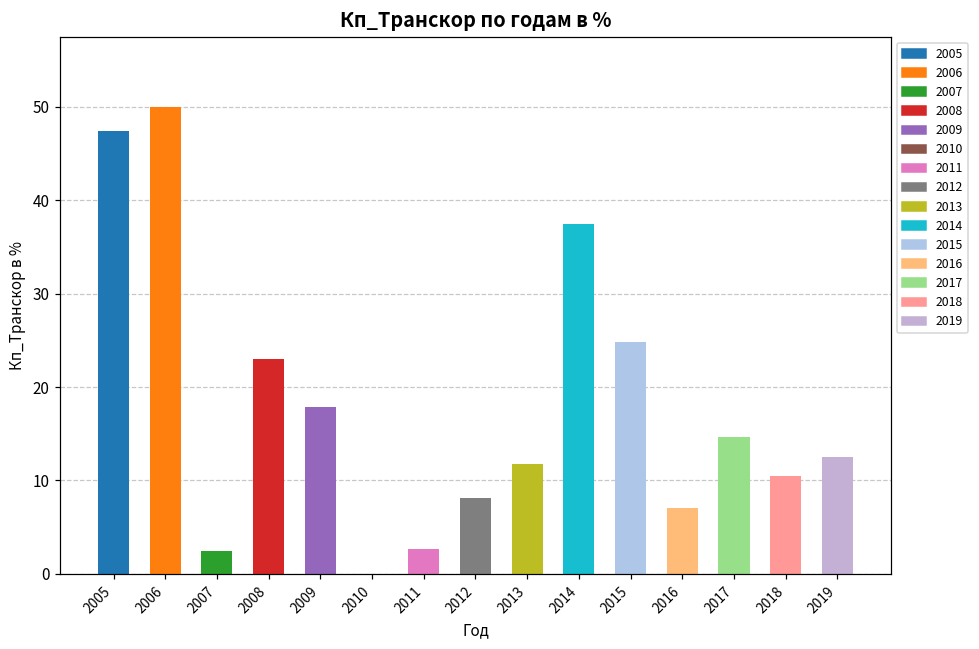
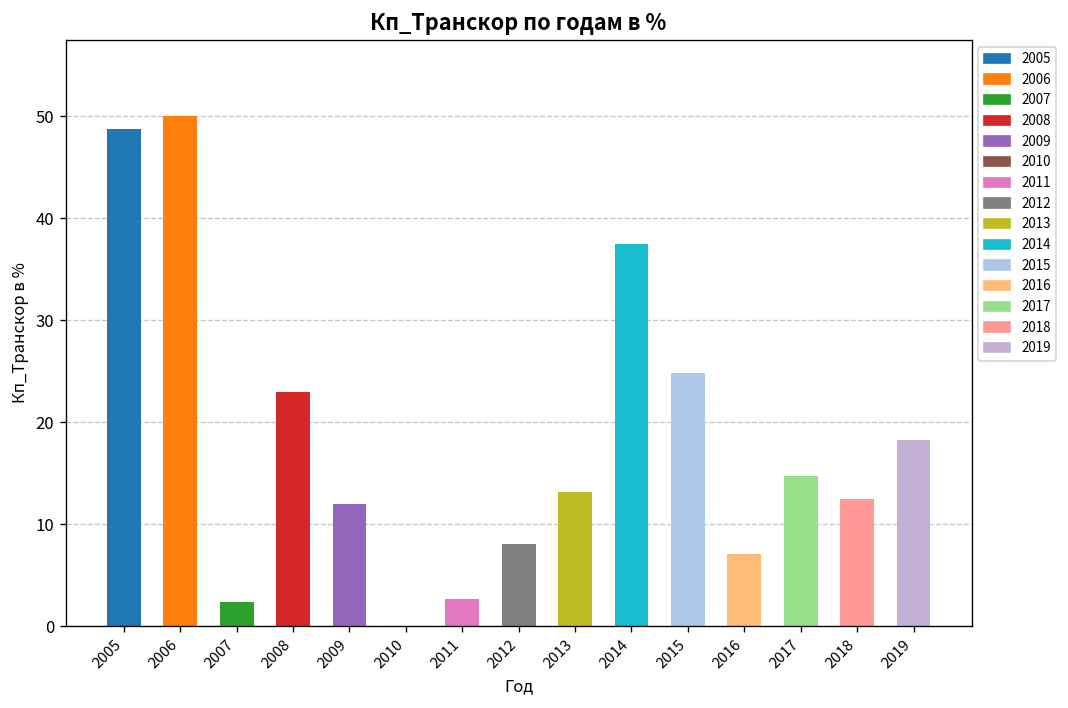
  {
-   "2005": 47,
+   "2005": 49,
    "2006": 50,
    "2007": 2,
    "2008": 23,
-   "2009": 18,
+   "2009": 12,
    "2010": 0,
    "2011": 3,
    "2012": 8,
-   "2013": 12,
+   "2013": 13,
    "2014": 38,
    "2015": 25,
    "2016": 7,
    "2017": 15,
-   "2018": 11,
-   "2019": 13
+   "2018": 13,
+   "2019": 18
  }
